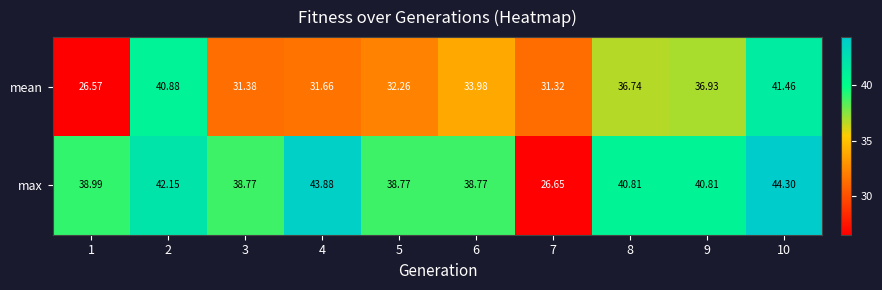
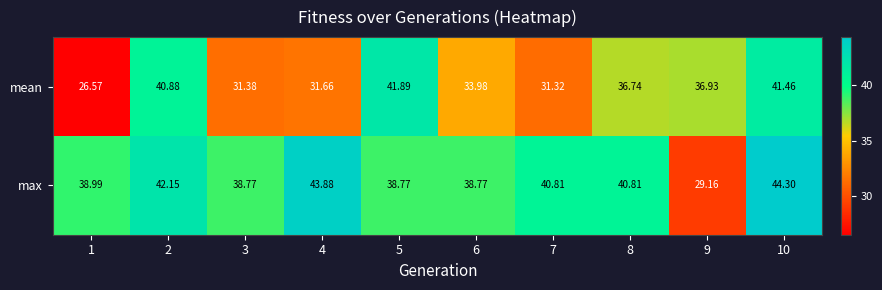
  {
    "mean": {
      "1": 26.57,
      "2": 40.88,
      "3": 31.38,
      "4": 31.66,
-     "5": 32.26,
+     "5": 41.89,
      "6": 33.98,
      "7": 31.32,
      "8": 36.74,
      "9": 36.93,
      "10": 41.46
    },
    "max": {
      "1": 38.99,
      "2": 42.15,
      "3": 38.77,
      "4": 43.88,
      "5": 38.77,
      "6": 38.77,
-     "7": 26.65,
+     "7": 40.81,
      "8": 40.81,
-     "9": 40.81,
+     "9": 29.16,
      "10": 44.30
    }
  }
